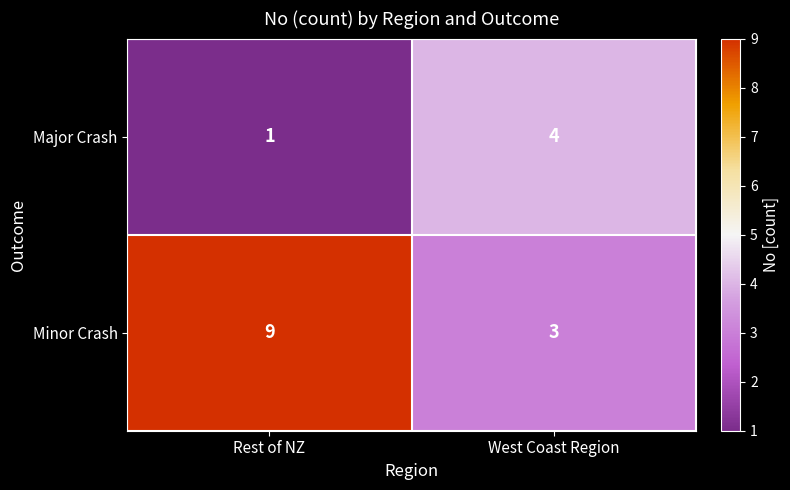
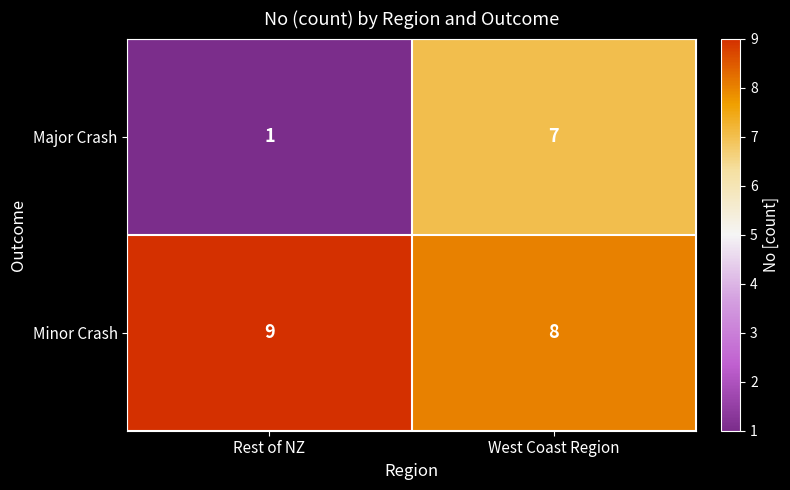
  {
    "Major Crash": {
      "Rest of NZ": 1,
-     "West Coast Region": 4
+     "West Coast Region": 7
    },
    "Minor Crash": {
      "Rest of NZ": 9,
-     "West Coast Region": 3
+     "West Coast Region": 8
    }
  }
